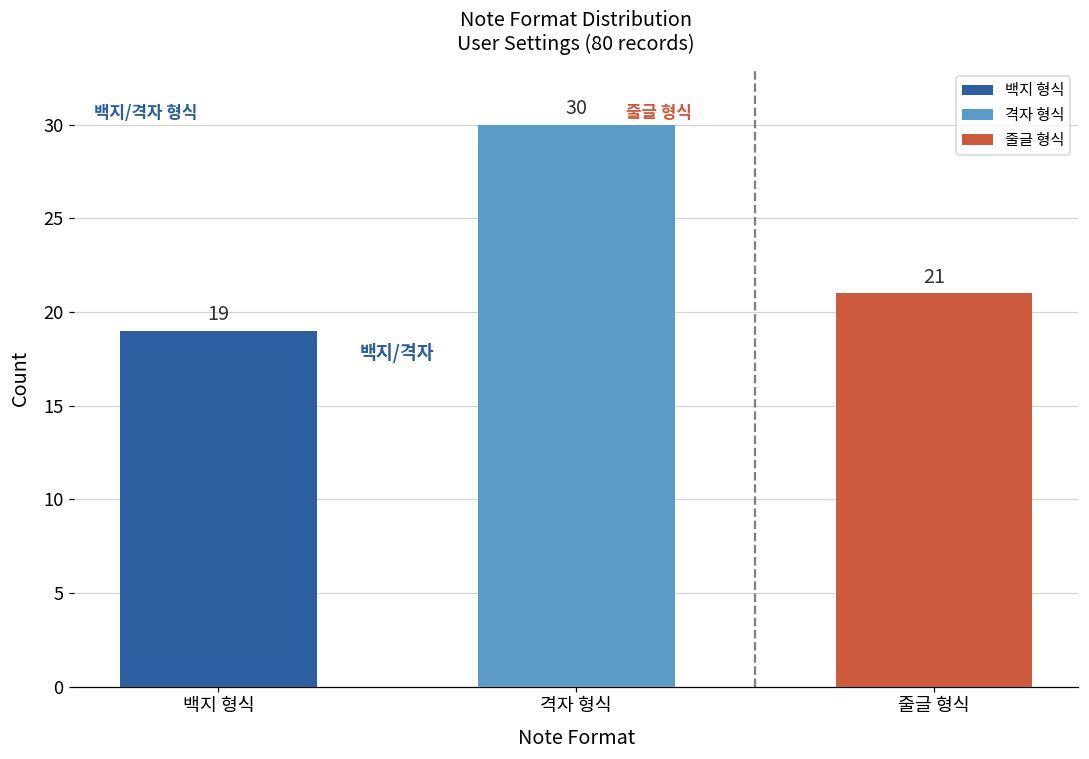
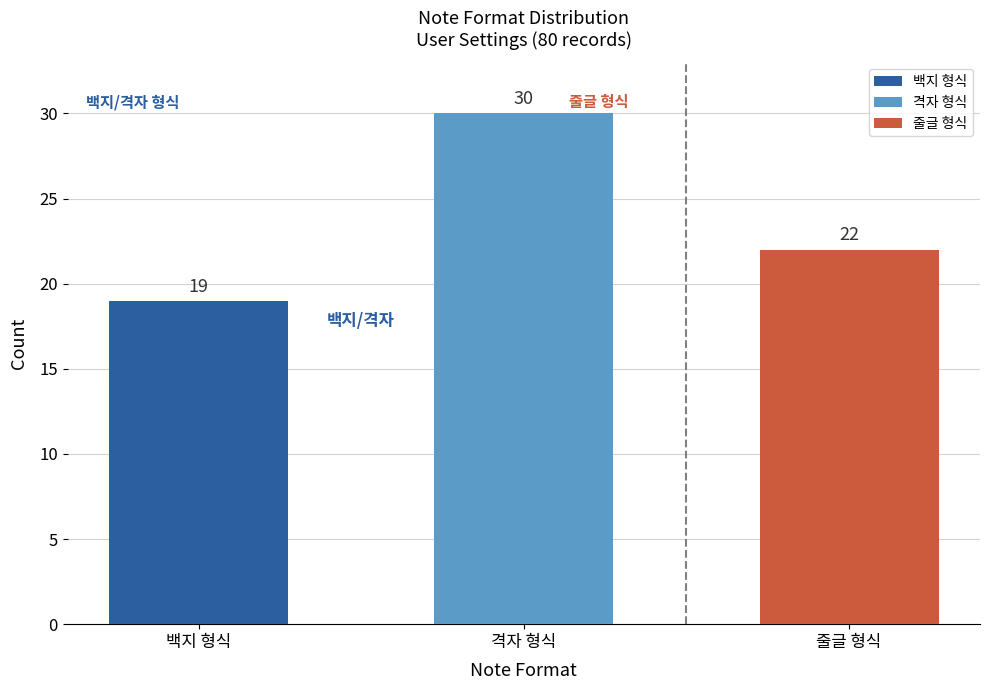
  {
    "백지 형식": 19,
    "격자 형식": 30,
-   "줄글 형식": 21
+   "줄글 형식": 22
  }
